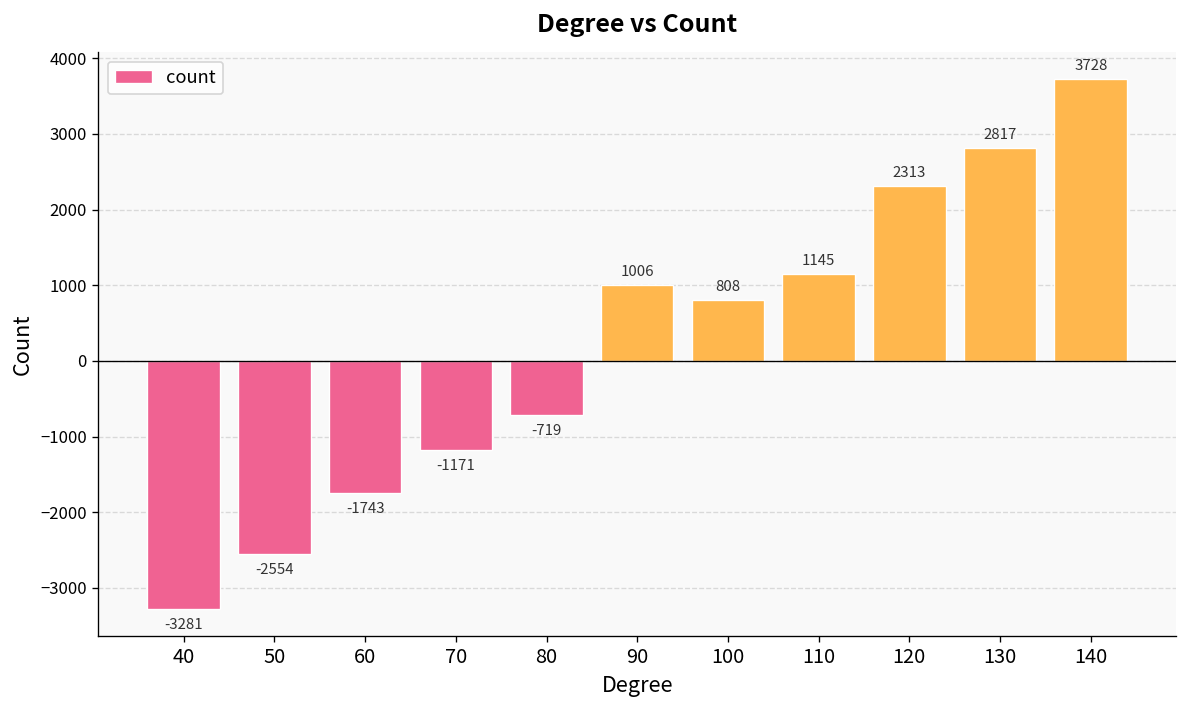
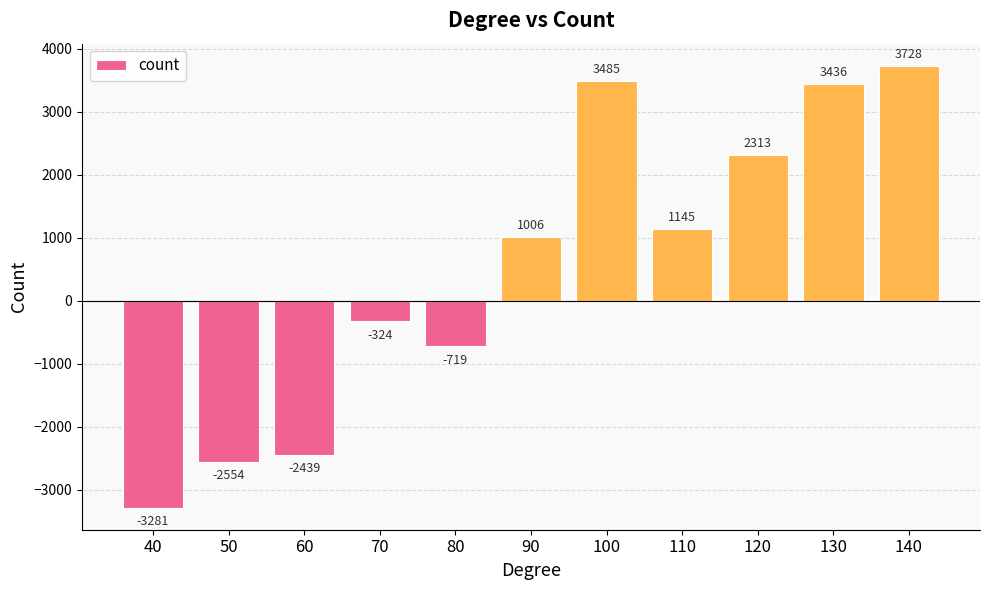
  {
    "40": -3281,
    "50": -2554,
-   "60": -1743,
-   "70": -1171,
+   "60": -2439,
+   "70": -324,
    "80": -719,
    "90": 1006,
-   "100": 808,
+   "100": 3485,
    "110": 1145,
    "120": 2313,
-   "130": 2817,
+   "130": 3436,
    "140": 3728
  }
